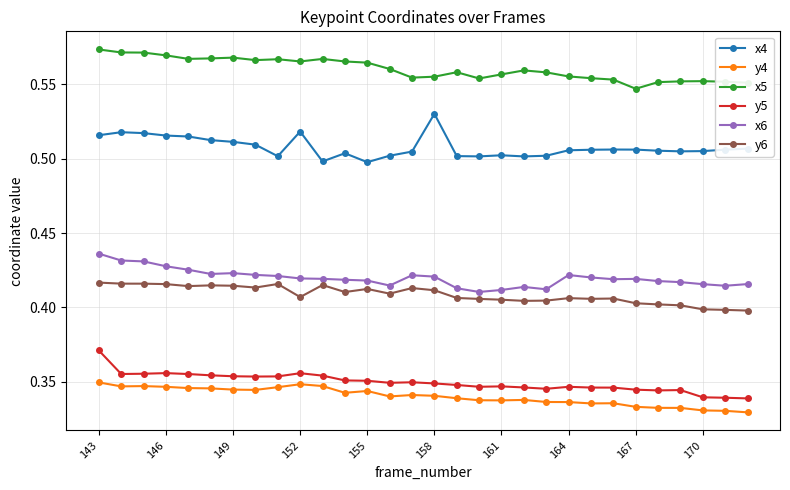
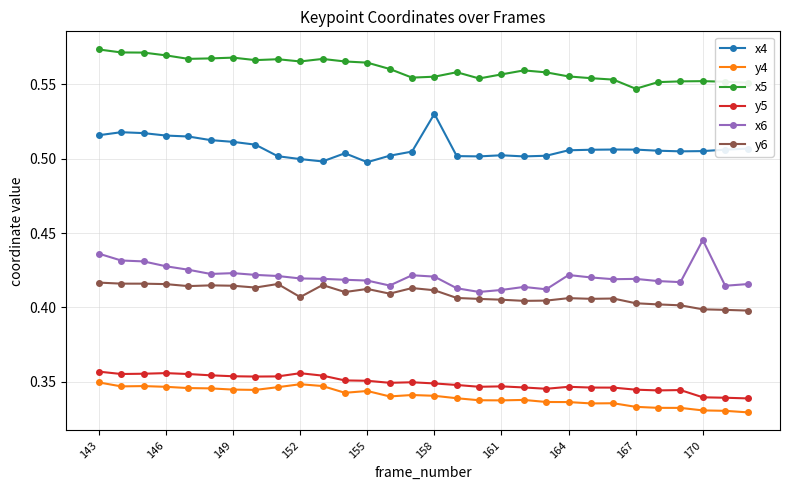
  {
    "x4": {
      "143": 0.516,
      "146": 0.516,
      "149": 0.511,
-     "152": 0.518,
+     "152": 0.500,
      "155": 0.498,
      "158": 0.530,
      "161": 0.502,
      "164": 0.506,
      "167": 0.506,
      "170": 0.505
    },
    "y4": {
      "143": 0.350,
      "146": 0.347,
      "149": 0.345,
      "152": 0.348,
      "155": 0.344,
      "158": 0.341,
      "161": 0.338,
      "164": 0.336,
      "167": 0.333,
      "170": 0.331
    },
    "x5": {
      "143": 0.573,
      "146": 0.569,
      "149": 0.568,
      "152": 0.565,
      "155": 0.565,
      "158": 0.555,
      "161": 0.557,
      "164": 0.555,
      "167": 0.547,
      "170": 0.552
    },
    "y5": {
-     "143": 0.371,
+     "143": 0.357,
      "146": 0.356,
      "149": 0.354,
      "152": 0.356,
      "155": 0.351,
      "158": 0.349,
      "161": 0.347,
      "164": 0.347,
      "167": 0.345,
      "170": 0.340
    },
    "x6": {
      "143": 0.436,
      "146": 0.428,
      "149": 0.423,
      "152": 0.419,
      "155": 0.418,
      "158": 0.421,
      "161": 0.412,
      "164": 0.422,
      "167": 0.419,
-     "170": 0.416
+     "170": 0.445
    },
    "y6": {
      "143": 0.417,
      "146": 0.416,
      "149": 0.415,
      "152": 0.407,
      "155": 0.412,
      "158": 0.412,
      "161": 0.405,
      "164": 0.406,
      "167": 0.403,
      "170": 0.399
    }
  }
